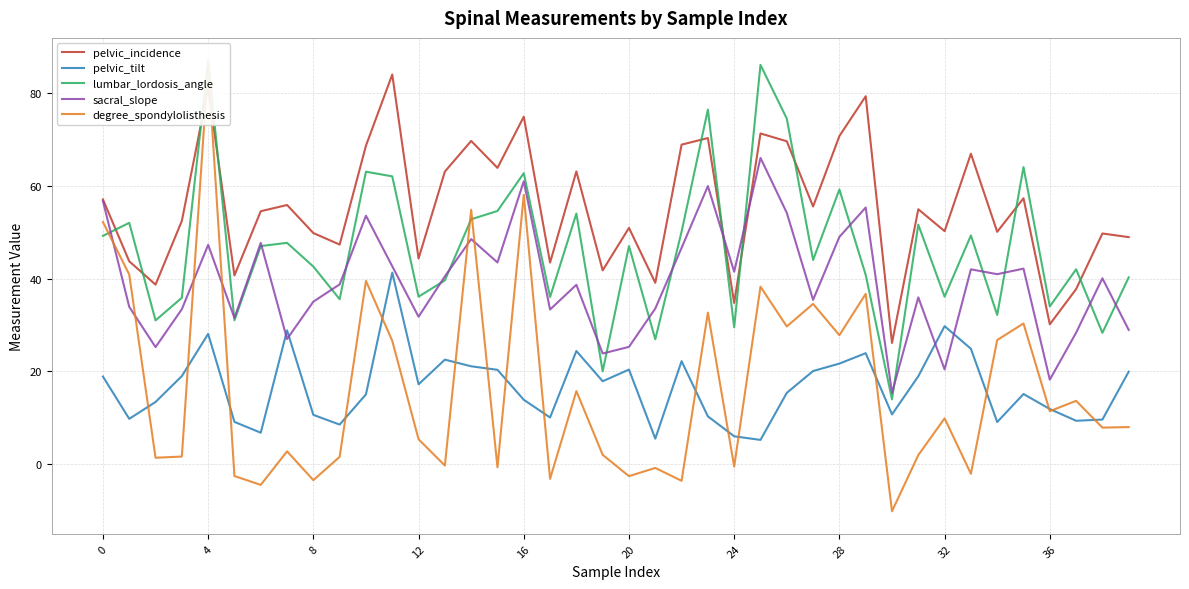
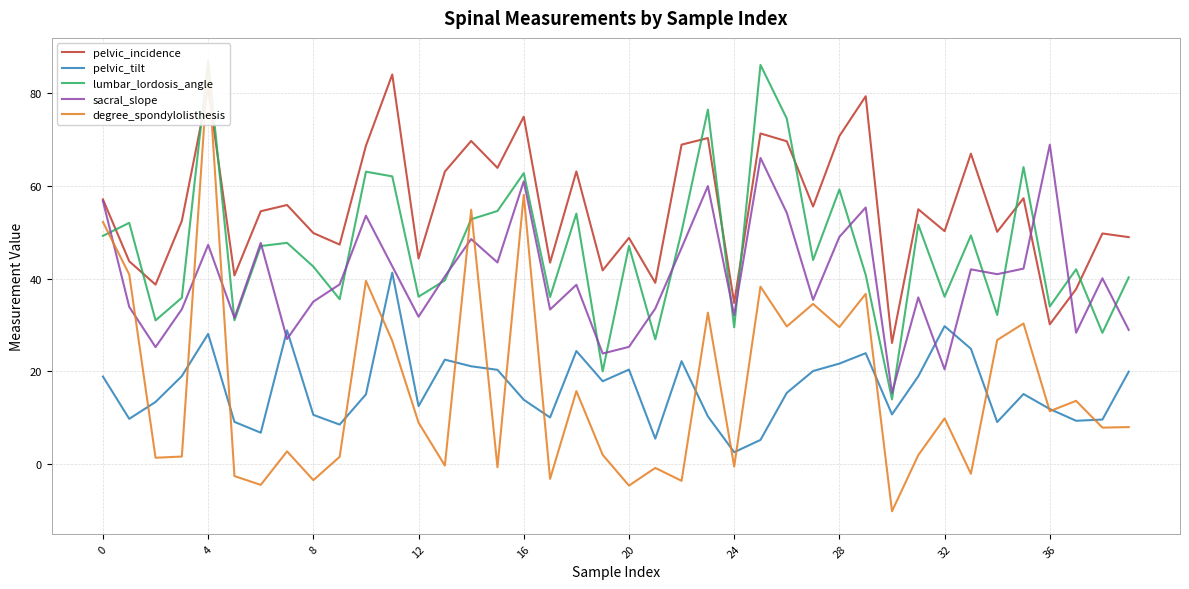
  {
    "pelvic_incidence": {
      "8": 50,
      "12": 44,
      "16": 75,
-     "20": 51,
+     "20": 49,
      "24": 35,
      "28": 71,
      "32": 50,
      "36": 30
    },
    "pelvic_tilt": {
      "0": 19,
      "4": 28,
      "8": 11,
-     "12": 17,
+     "12": 13,
      "16": 14,
      "20": 20,
-     "24": 6,
+     "24": 3,
      "28": 22,
      "32": 30
    },
    "lumbar_lordosis_angle": {
      "0": 49,
      "8": 43,
      "12": 36,
      "16": 63,
      "20": 47,
      "24": 30,
      "28": 59,
      "32": 36,
      "36": 34
    },
    "sacral_slope": {
      "4": 47,
      "8": 35,
      "12": 32,
      "16": 61,
      "20": 25,
-     "24": 41,
+     "24": 32,
      "28": 49,
      "32": 20,
-     "36": 18
+     "36": 69
    },
    "degree_spondylolisthesis": {
      "0": 52,
      "8": -3,
-     "12": 5,
+     "12": 9,
      "16": 58,
-     "20": -3,
+     "20": -5,
      "24": 0,
-     "28": 28,
+     "28": 30,
      "32": 10
    }
  }
